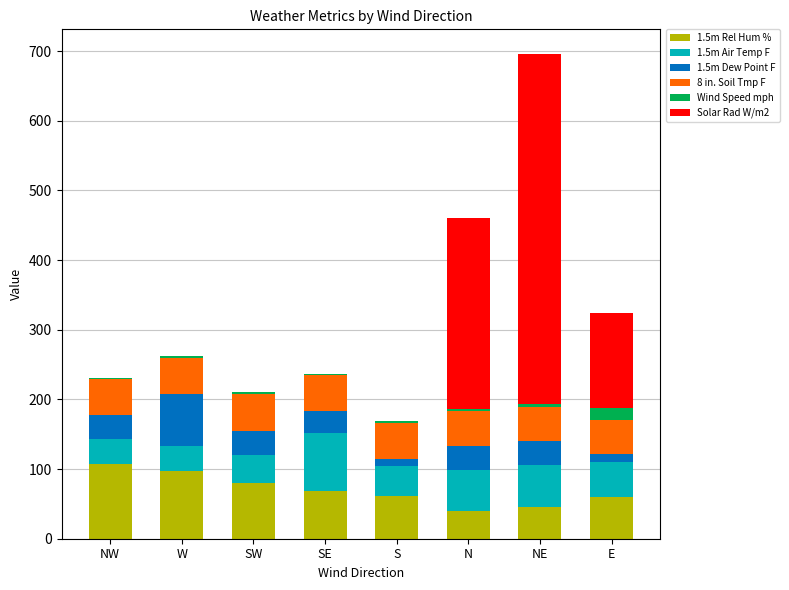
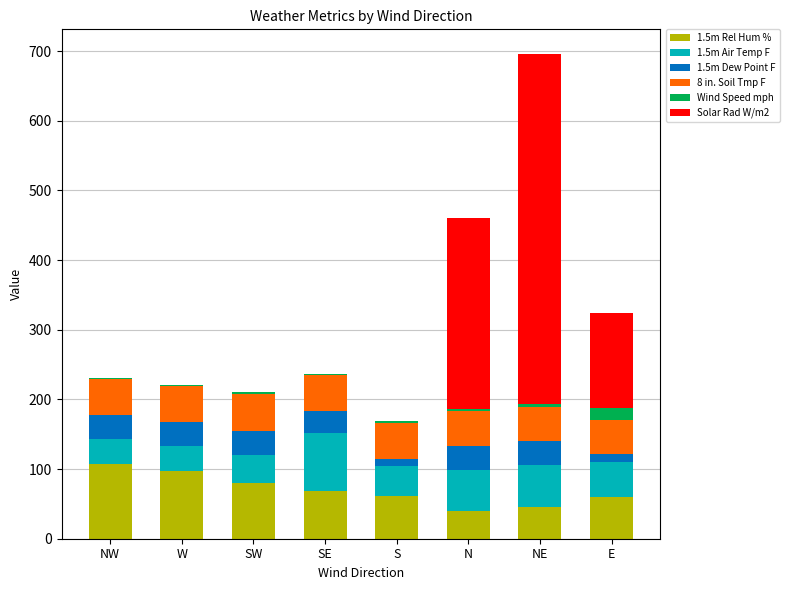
  {
    "1.5m Rel Hum %": {
      "NW": 110,
      "W": 100,
      "SW": 80,
      "SE": 70,
      "S": 60,
      "N": 40,
      "NE": 50,
      "E": 60
    },
    "1.5m Air Temp F": {
      "NW": 40,
      "W": 40,
      "SW": 40,
      "SE": 80,
      "S": 40,
      "N": 60,
      "NE": 60,
      "E": 50
    },
    "1.5m Dew Point F": {
      "NW": 30,
-     "W": 80,
+     "W": 30,
      "SW": 30,
      "SE": 30,
      "S": 10,
      "N": 30,
      "NE": 30,
      "E": 10
    },
    "8 in. Soil Tmp F": {
      "NW": 50,
      "W": 50,
      "SW": 50,
      "SE": 50,
      "S": 50,
      "N": 50,
      "NE": 50,
      "E": 50
    },
    "Wind Speed mph": {
      "NE": 0,
      "E": 20
    },
    "Solar Rad W/m2": {
      "NW": 0,
      "W": 0,
      "SW": 0,
      "SE": 0,
      "S": 0,
      "N": 270,
      "NE": 500,
      "E": 140
    }
  }
